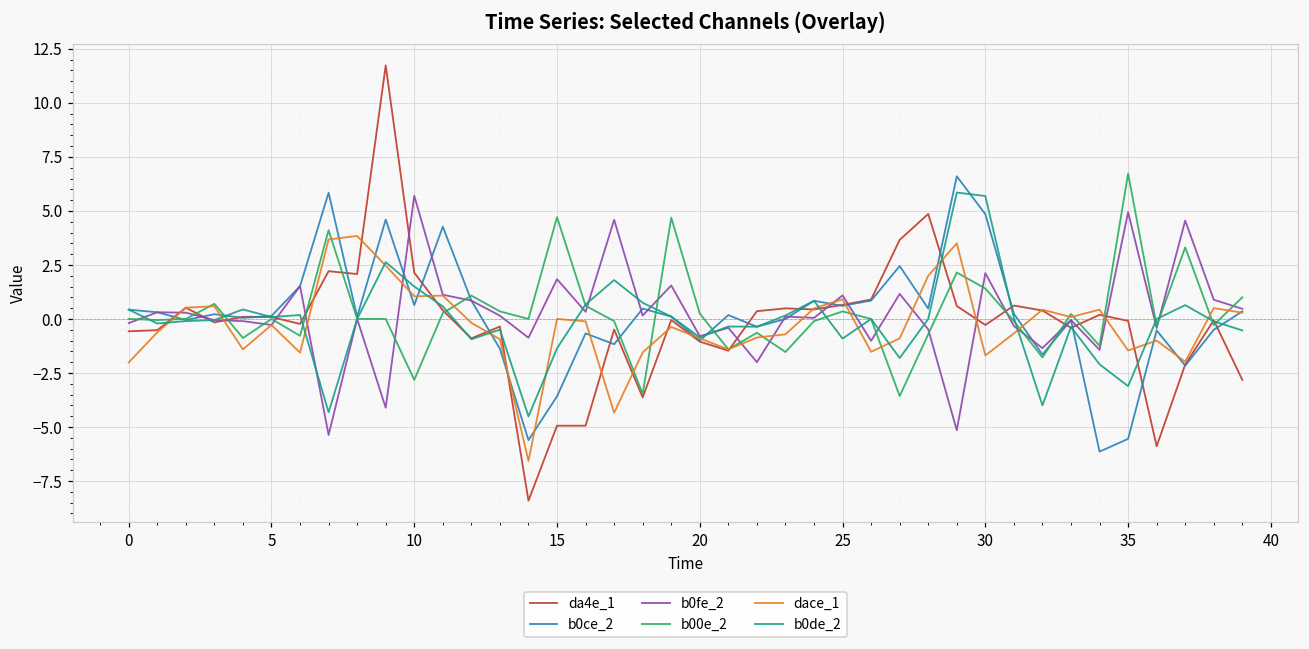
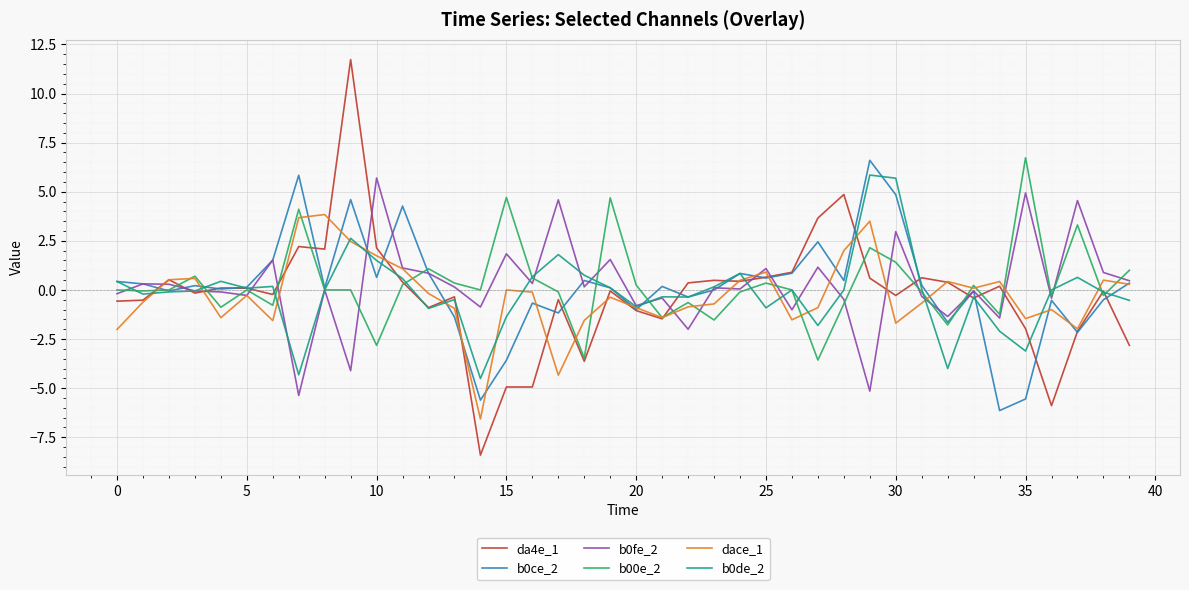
  {
    "da4e_1": {
      "0": -0.6,
      "10": 2.1,
      "15": -4.9,
      "30": -0.3,
-     "35": -0.1
+     "35": -2.0
    },
    "b0ce_2": {
      "10": 0.6,
      "15": -3.6,
      "30": 4.9,
      "35": -5.6
    },
    "b0fe_2": {
      "0": -0.2,
      "10": 5.7,
      "15": 1.8,
      "25": 1.1,
-     "30": 2.1,
+     "30": 3.0,
      "35": 4.9
    },
    "dace_1": {
      "0": -2.0,
-     "10": 1.1,
+     "10": 1.7,
      "15": 0.0,
      "25": 0.9,
      "30": -1.7,
      "35": -1.5
    }
  }
